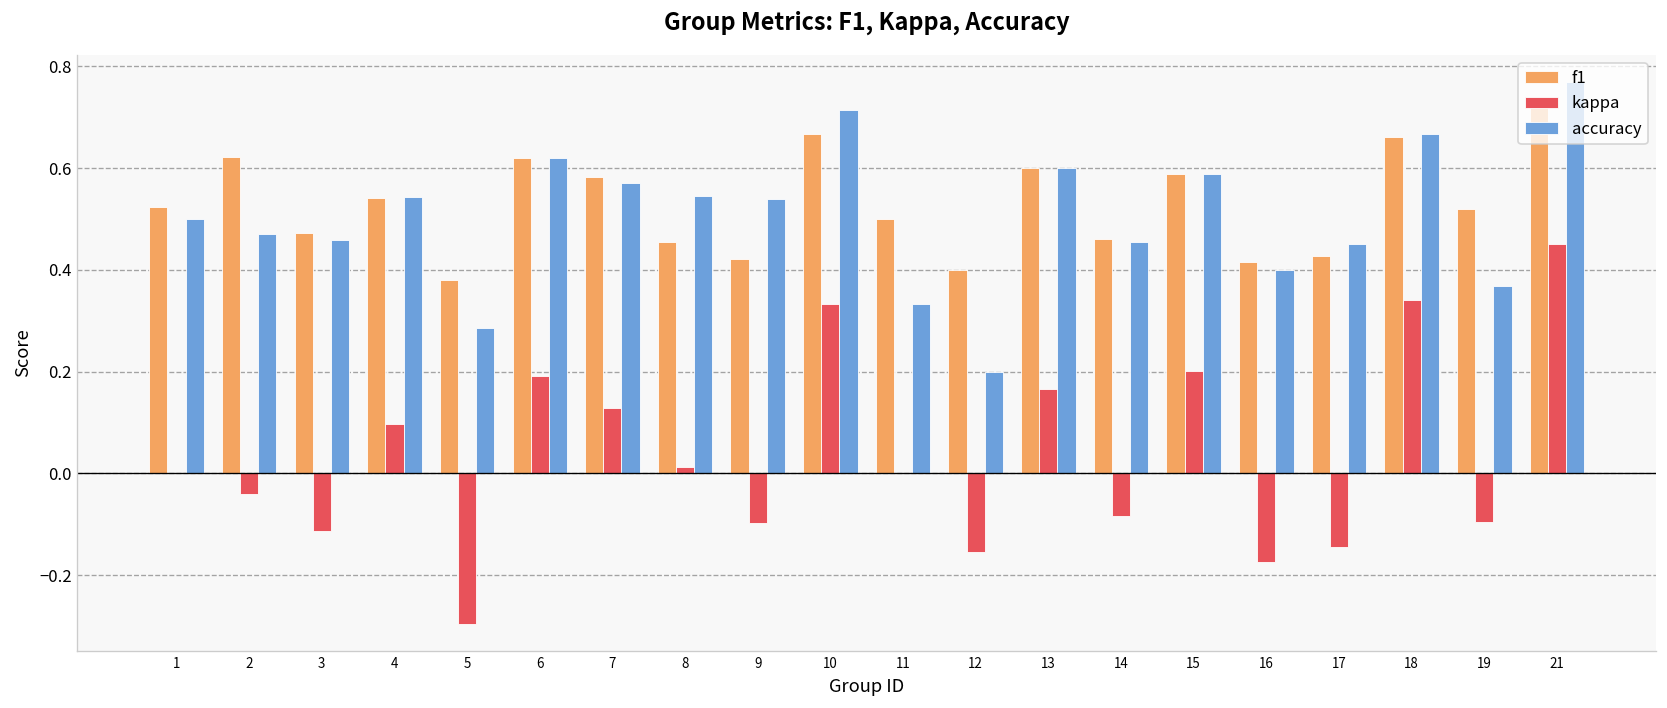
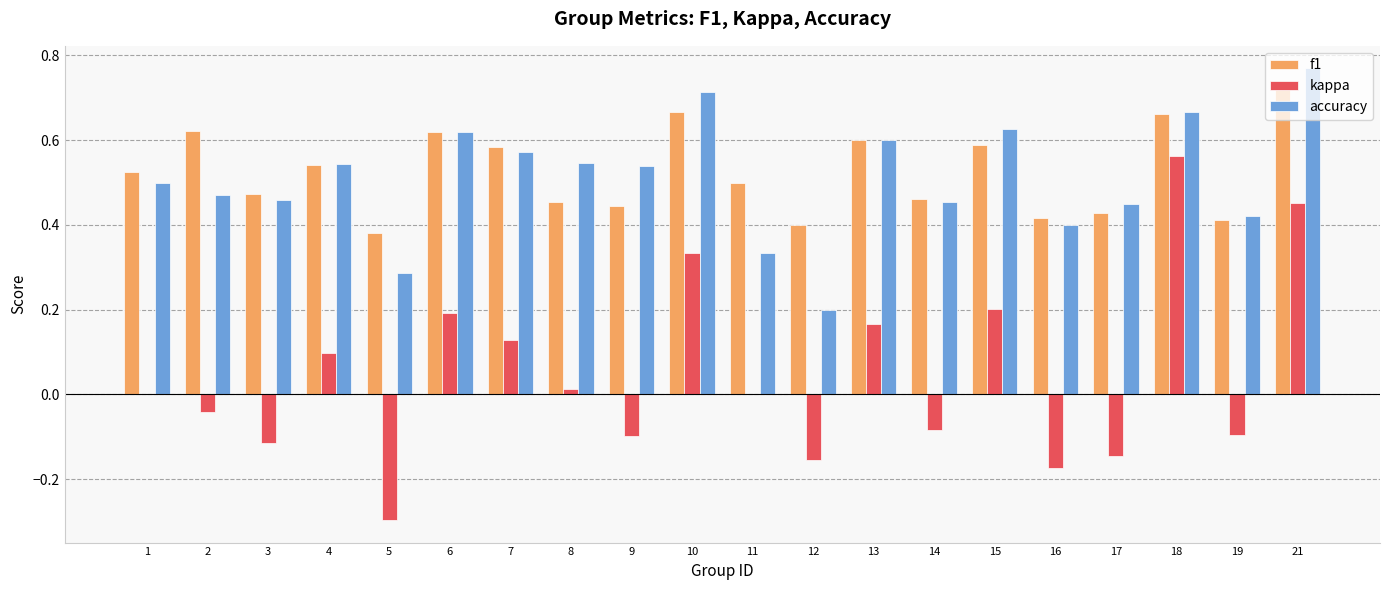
  {
    "f1": {
      "1": 0.52,
      "2": 0.62,
      "3": 0.47,
      "4": 0.54,
      "5": 0.38,
      "6": 0.62,
      "7": 0.58,
      "8": 0.45,
-     "9": 0.42,
+     "9": 0.44,
      "10": 0.67,
      "11": 0.50,
      "12": 0.40,
      "13": 0.60,
      "14": 0.46,
      "15": 0.59,
      "16": 0.42,
      "17": 0.43,
      "18": 0.66,
-     "19": 0.52
+     "19": 0.41
    },
    "kappa": {
      "1": 0.00,
      "2": -0.04,
      "3": -0.11,
      "4": 0.10,
      "5": -0.30,
      "6": 0.19,
      "7": 0.13,
      "8": 0.01,
      "9": -0.10,
      "10": 0.33,
      "11": 0.00,
      "12": -0.15,
      "13": 0.17,
      "14": -0.08,
      "15": 0.20,
      "16": -0.17,
      "17": -0.15,
-     "18": 0.34,
+     "18": 0.56,
      "19": -0.10,
      "21": 0.45
    },
    "accuracy": {
      "1": 0.50,
      "2": 0.47,
      "3": 0.46,
      "4": 0.54,
      "5": 0.29,
      "6": 0.62,
      "7": 0.57,
      "8": 0.55,
      "9": 0.54,
      "10": 0.71,
      "11": 0.33,
      "12": 0.20,
      "13": 0.60,
      "14": 0.45,
-     "15": 0.59,
+     "15": 0.63,
      "16": 0.40,
      "17": 0.45,
      "18": 0.67,
-     "19": 0.37
+     "19": 0.42
    }
  }
